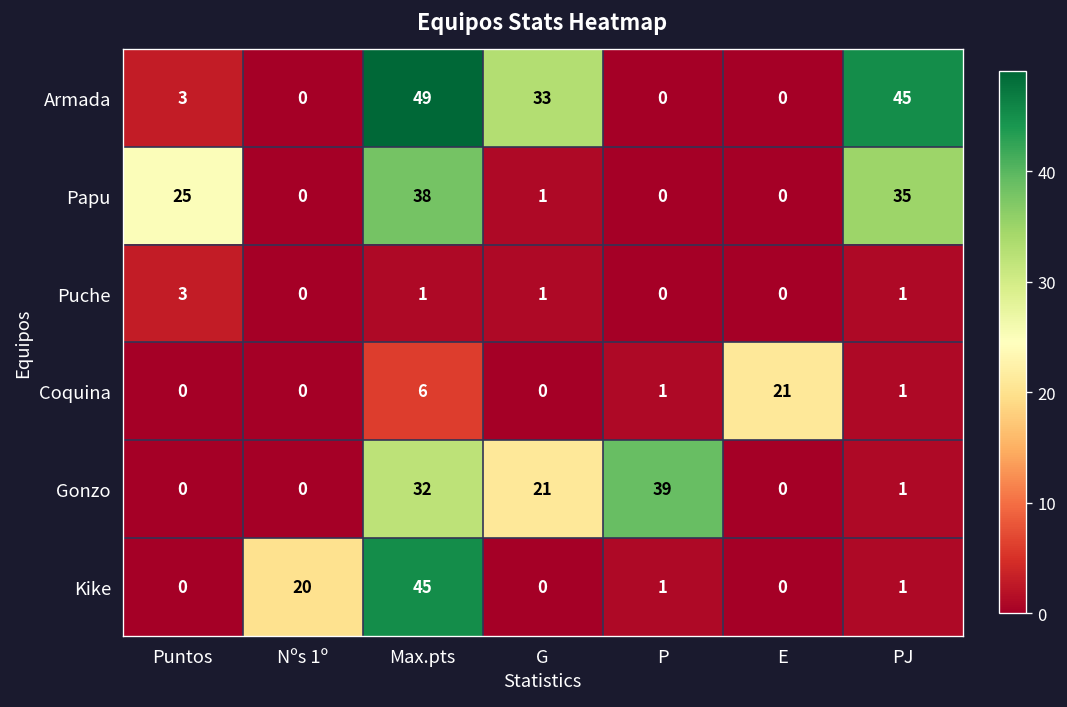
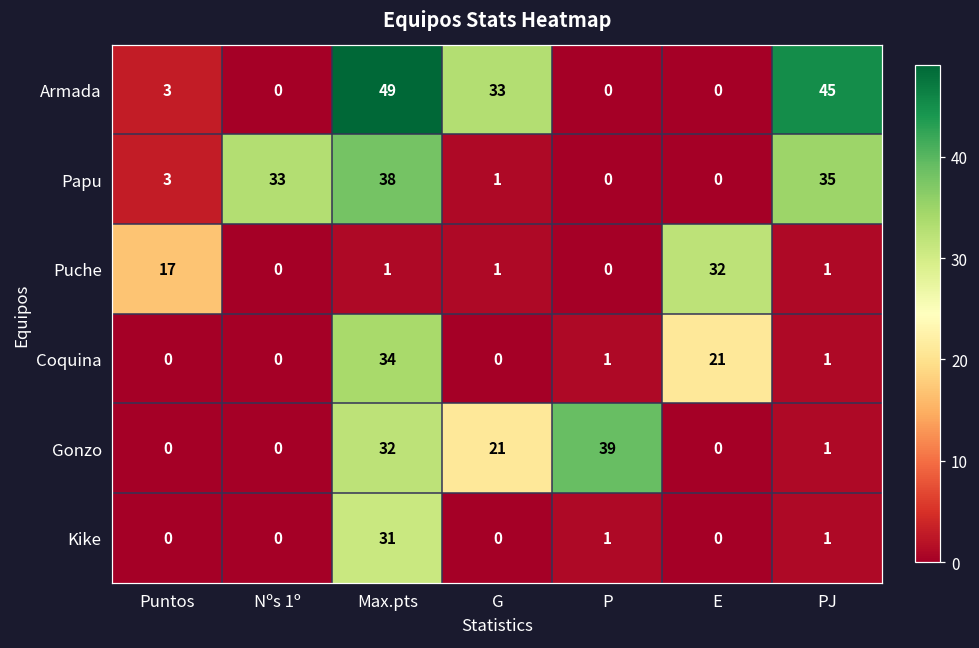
  {
    "Armada": {
      "Puntos": 3,
      "Nºs 1º": 0,
      "Max.pts": 49,
      "G": 33,
      "P": 0,
      "E": 0,
      "PJ": 45
    },
    "Papu": {
-     "Puntos": 25,
-     "Nºs 1º": 0,
+     "Puntos": 3,
+     "Nºs 1º": 33,
      "Max.pts": 38,
      "G": 1,
      "P": 0,
      "E": 0,
      "PJ": 35
    },
    "Puche": {
-     "Puntos": 3,
+     "Puntos": 17,
      "Nºs 1º": 0,
      "Max.pts": 1,
      "G": 1,
      "P": 0,
-     "E": 0,
+     "E": 32,
      "PJ": 1
    },
    "Coquina": {
      "Puntos": 0,
      "Nºs 1º": 0,
-     "Max.pts": 6,
+     "Max.pts": 34,
      "G": 0,
      "P": 1,
      "E": 21,
      "PJ": 1
    },
    "Gonzo": {
      "Puntos": 0,
      "Nºs 1º": 0,
      "Max.pts": 32,
      "G": 21,
      "P": 39,
      "E": 0,
      "PJ": 1
    },
    "Kike": {
      "Puntos": 0,
-     "Nºs 1º": 20,
-     "Max.pts": 45,
+     "Nºs 1º": 0,
+     "Max.pts": 31,
      "G": 0,
      "P": 1,
      "E": 0,
      "PJ": 1
    }
  }
